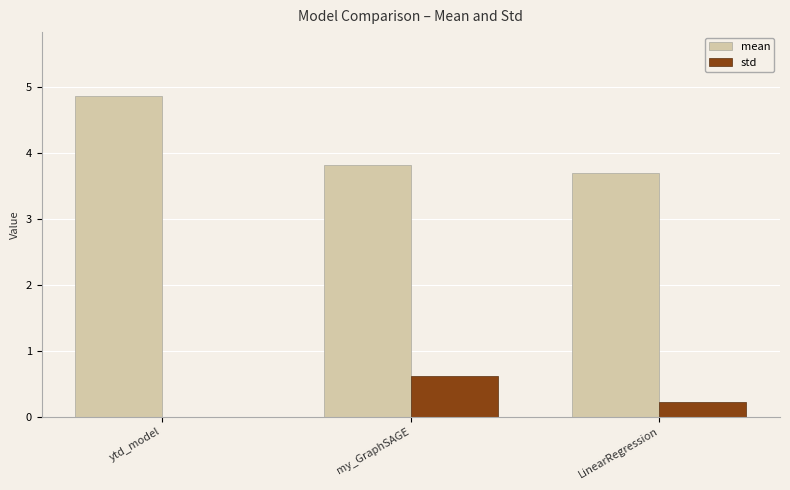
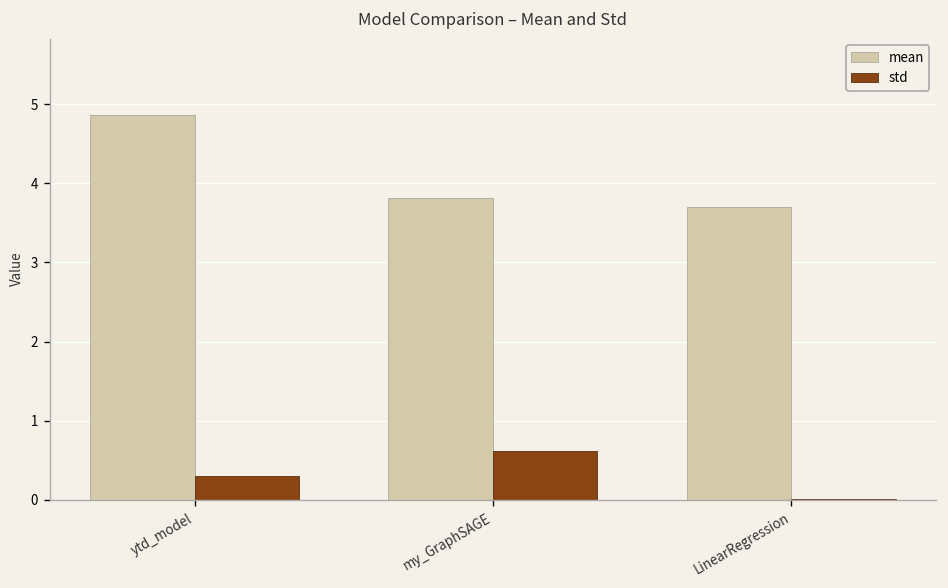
  {
    "mean": {
      "ytd_model": 4.9,
      "my_GraphSAGE": 3.8,
      "LinearRegression": 3.7
    },
    "std": {
-     "ytd_model": 0.0,
+     "ytd_model": 0.3,
      "my_GraphSAGE": 0.6,
-     "LinearRegression": 0.2
+     "LinearRegression": 0.0
    }
  }
